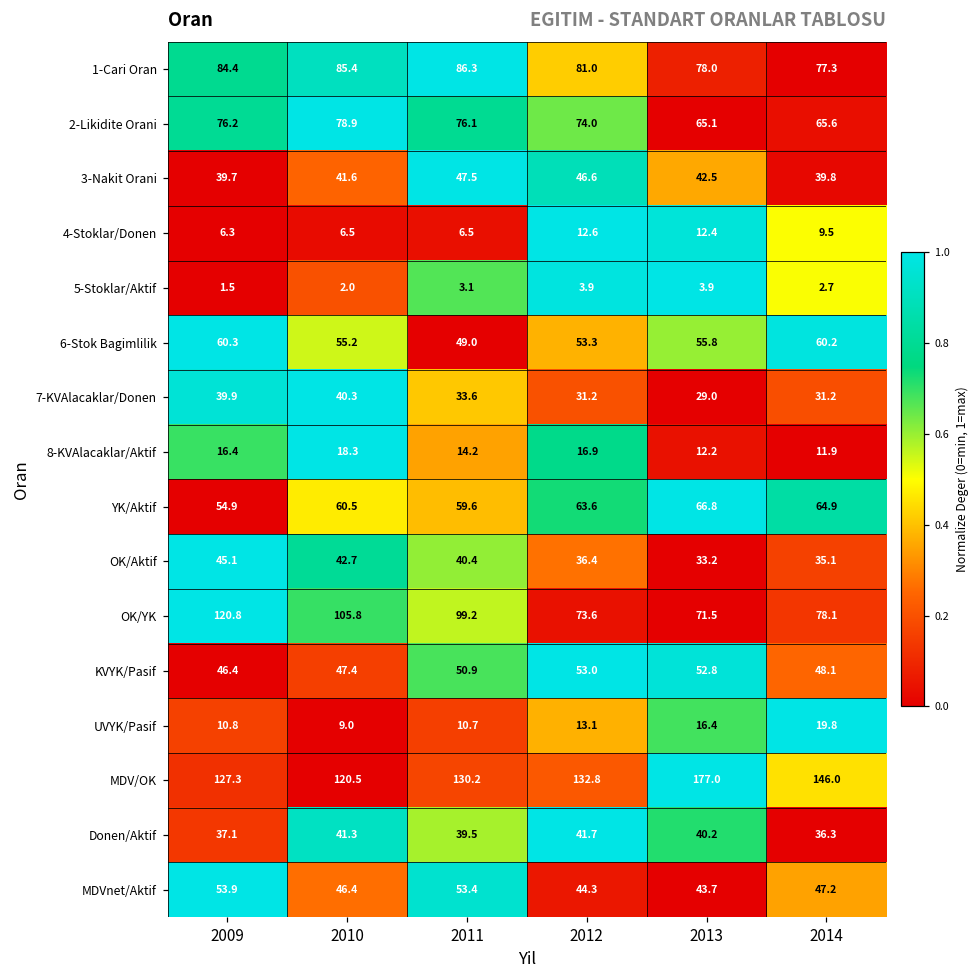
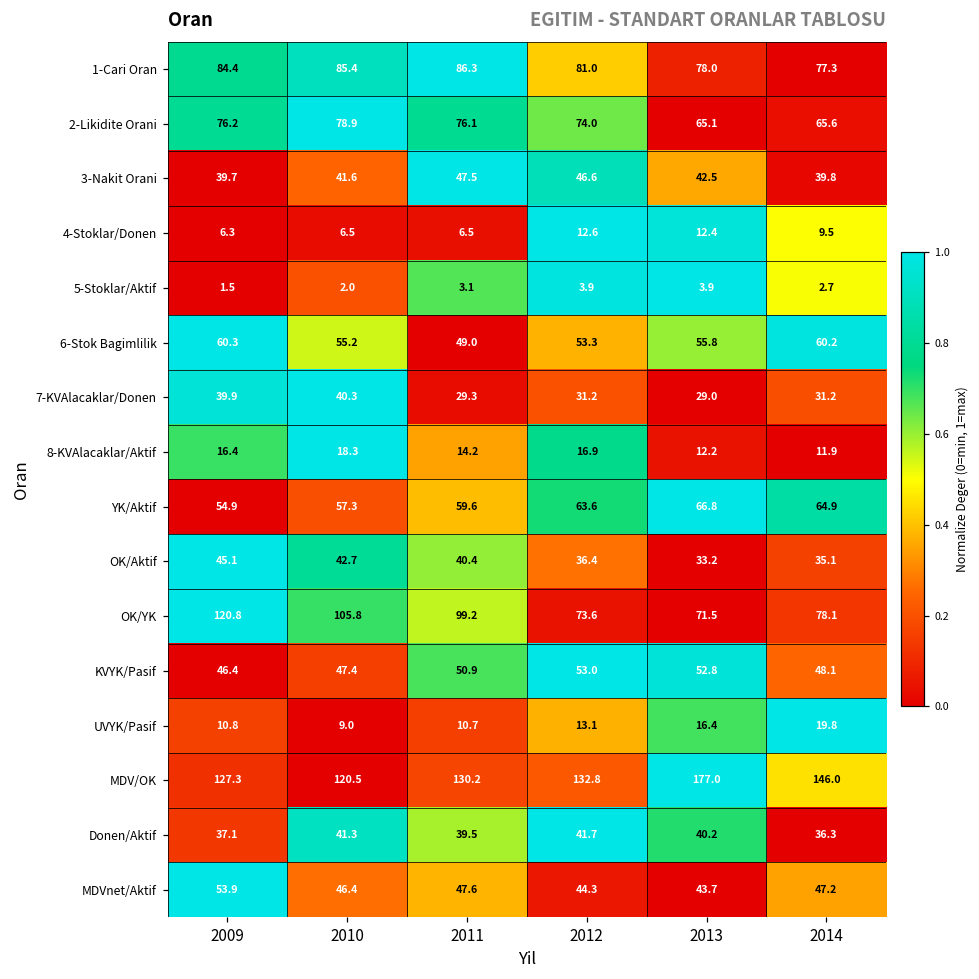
  {
    "1-Cari Oran": {
      "2009": 84.4,
      "2010": 85.4,
      "2011": 86.3,
      "2012": 81.0,
      "2013": 78.0,
      "2014": 77.3
    },
    "2-Likidite Orani": {
      "2009": 76.2,
      "2010": 78.9,
      "2011": 76.1,
      "2012": 74.0,
      "2013": 65.1,
      "2014": 65.6
    },
    "3-Nakit Orani": {
      "2009": 39.7,
      "2010": 41.6,
      "2011": 47.5,
      "2012": 46.6,
      "2013": 42.5,
      "2014": 39.8
    },
    "4-Stoklar/Donen": {
      "2009": 6.3,
      "2010": 6.5,
      "2011": 6.5,
      "2012": 12.6,
      "2013": 12.4,
      "2014": 9.5
    },
    "5-Stoklar/Aktif": {
      "2009": 1.5,
      "2010": 2.0,
      "2011": 3.1,
      "2012": 3.9,
      "2013": 3.9,
      "2014": 2.7
    },
    "6-Stok Bagimlilik": {
      "2009": 60.3,
      "2010": 55.2,
      "2011": 49.0,
      "2012": 53.3,
      "2013": 55.8,
      "2014": 60.2
    },
    "7-KVAlacaklar/Donen": {
      "2009": 39.9,
      "2010": 40.3,
-     "2011": 33.6,
+     "2011": 29.3,
      "2012": 31.2,
      "2013": 29.0,
      "2014": 31.2
    },
    "8-KVAlacaklar/Aktif": {
      "2009": 16.4,
      "2010": 18.3,
      "2011": 14.2,
      "2012": 16.9,
      "2013": 12.2,
      "2014": 11.9
    },
    "YK/Aktif": {
      "2009": 54.9,
-     "2010": 60.5,
+     "2010": 57.3,
      "2011": 59.6,
      "2012": 63.6,
      "2013": 66.8,
      "2014": 64.9
    },
    "OK/Aktif": {
      "2009": 45.1,
      "2010": 42.7,
      "2011": 40.4,
      "2012": 36.4,
      "2013": 33.2,
      "2014": 35.1
    },
    "OK/YK": {
      "2009": 120.8,
      "2010": 105.8,
      "2011": 99.2,
      "2012": 73.6,
      "2013": 71.5,
      "2014": 78.1
    },
    "KVYK/Pasif": {
      "2009": 46.4,
      "2010": 47.4,
      "2011": 50.9,
      "2012": 53.0,
      "2013": 52.8,
      "2014": 48.1
    },
    "UVYK/Pasif": {
      "2009": 10.8,
      "2010": 9.0,
      "2011": 10.7,
      "2012": 13.1,
      "2013": 16.4,
      "2014": 19.8
    },
    "MDV/OK": {
      "2009": 127.3,
      "2010": 120.5,
      "2011": 130.2,
      "2012": 132.8,
      "2013": 177.0,
      "2014": 146.0
    },
    "Donen/Aktif": {
      "2009": 37.1,
      "2010": 41.3,
      "2011": 39.5,
      "2012": 41.7,
      "2013": 40.2,
      "2014": 36.3
    },
    "MDVnet/Aktif": {
      "2009": 53.9,
      "2010": 46.4,
-     "2011": 53.4,
+     "2011": 47.6,
      "2012": 44.3,
      "2013": 43.7,
      "2014": 47.2
    }
  }
